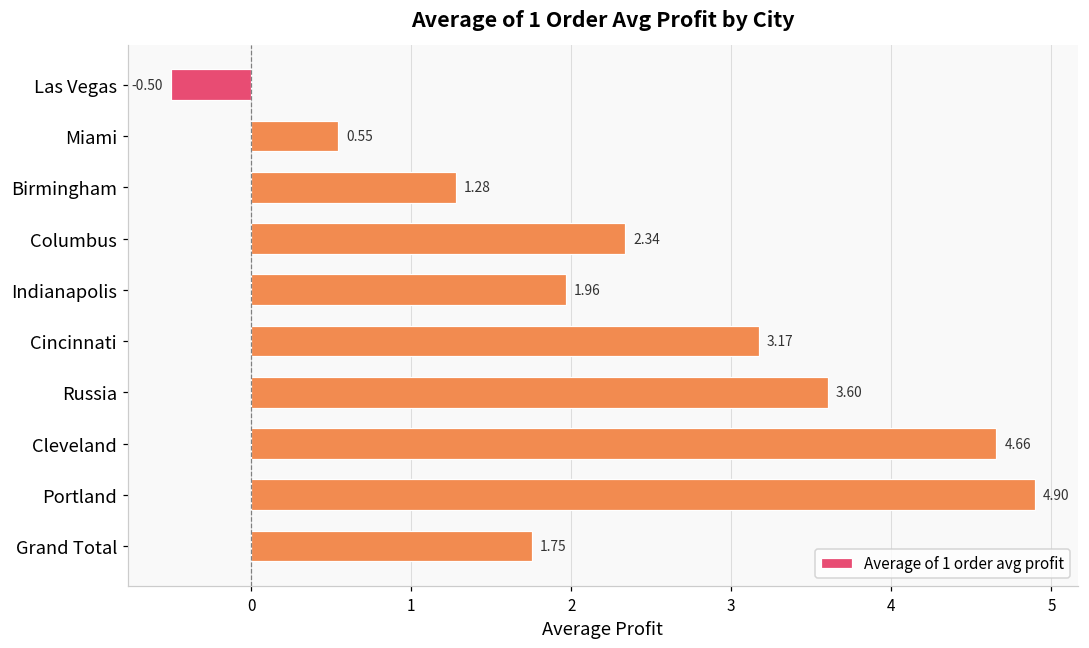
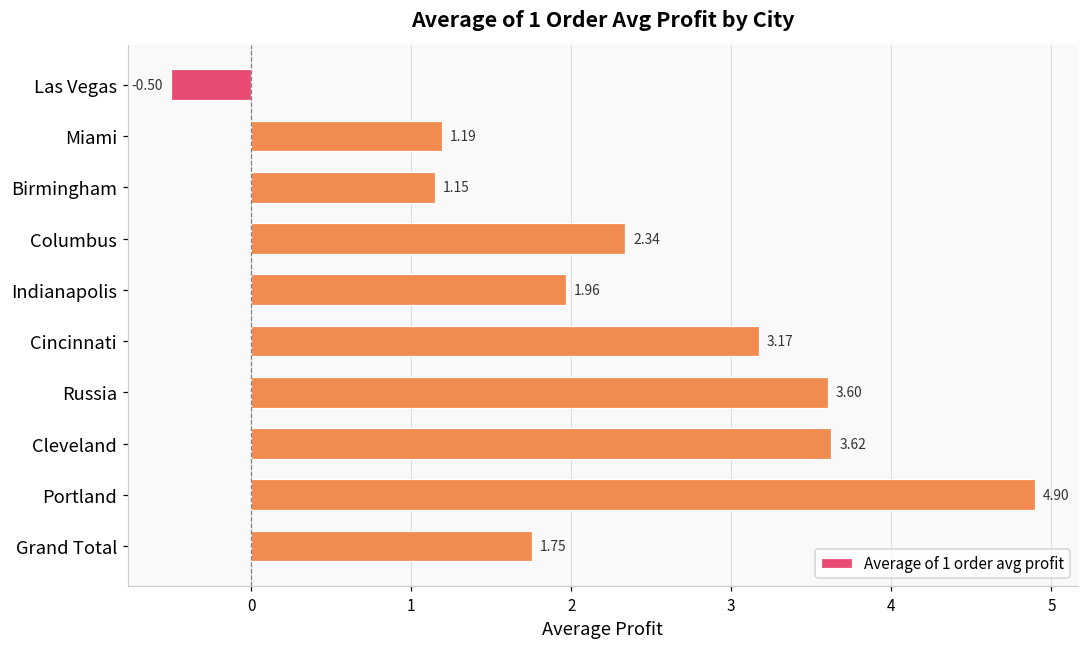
  {
    "Las Vegas": -0.50,
-   "Miami": 0.55,
-   "Birmingham": 1.28,
+   "Miami": 1.19,
+   "Birmingham": 1.15,
    "Columbus": 2.34,
    "Indianapolis": 1.96,
    "Cincinnati": 3.17,
    "Russia": 3.60,
-   "Cleveland": 4.66,
+   "Cleveland": 3.62,
    "Portland": 4.90,
    "Grand Total": 1.75
  }
